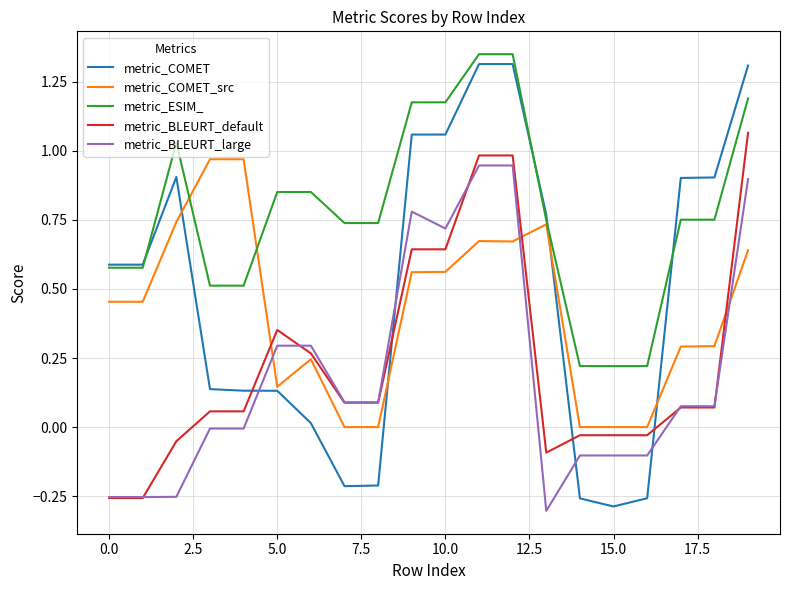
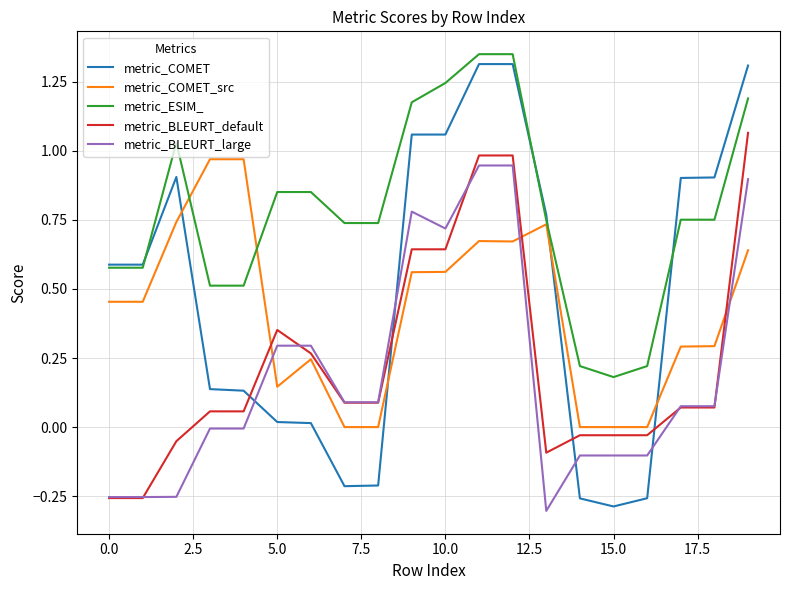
  {
    "metric_COMET": {
      "0.0": 0.59,
-     "5.0": 0.13,
+     "5.0": 0.02,
      "10.0": 1.06,
      "15.0": -0.29
    },
    "metric_COMET_src": {
      "0.0": 0.45,
      "5.0": 0.15,
      "10.0": 0.56,
      "15.0": 0.00
    },
    "metric_ESIM_": {
      "0.0": 0.58,
      "5.0": 0.85,
-     "10.0": 1.18,
-     "15.0": 0.22
+     "10.0": 1.25,
+     "15.0": 0.18
    },
    "metric_BLEURT_default": {
      "5.0": 0.35,
      "10.0": 0.64,
      "15.0": -0.03
    },
    "metric_BLEURT_large": {
      "5.0": 0.29,
      "10.0": 0.72,
      "15.0": -0.10
    }
  }
